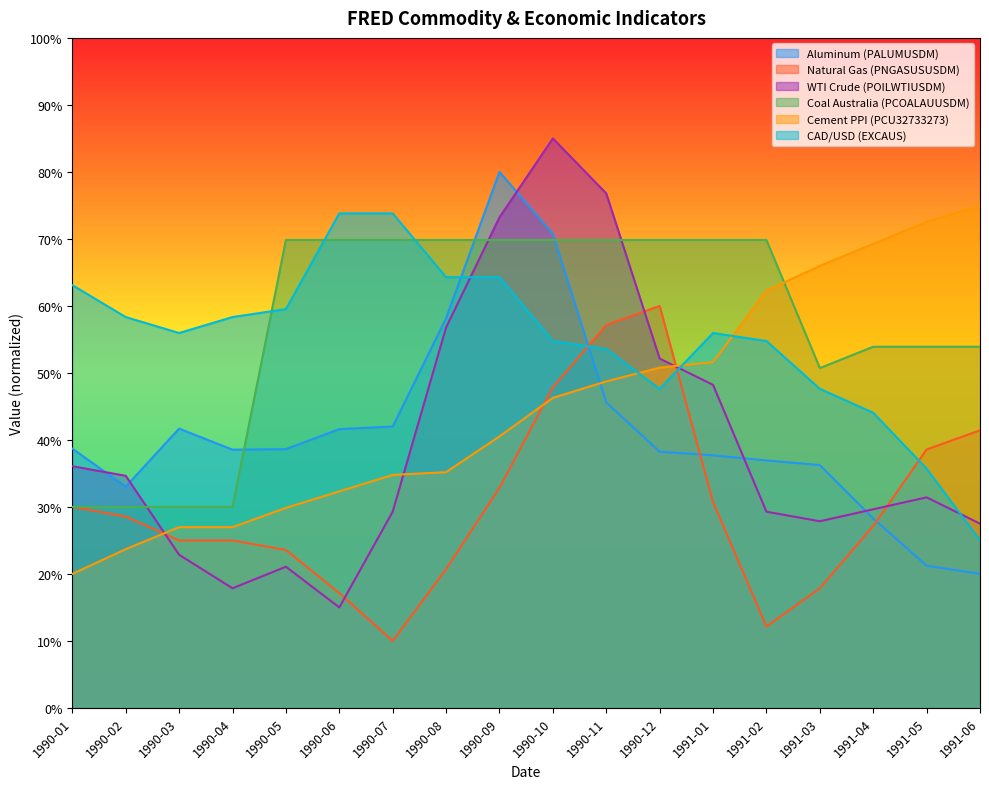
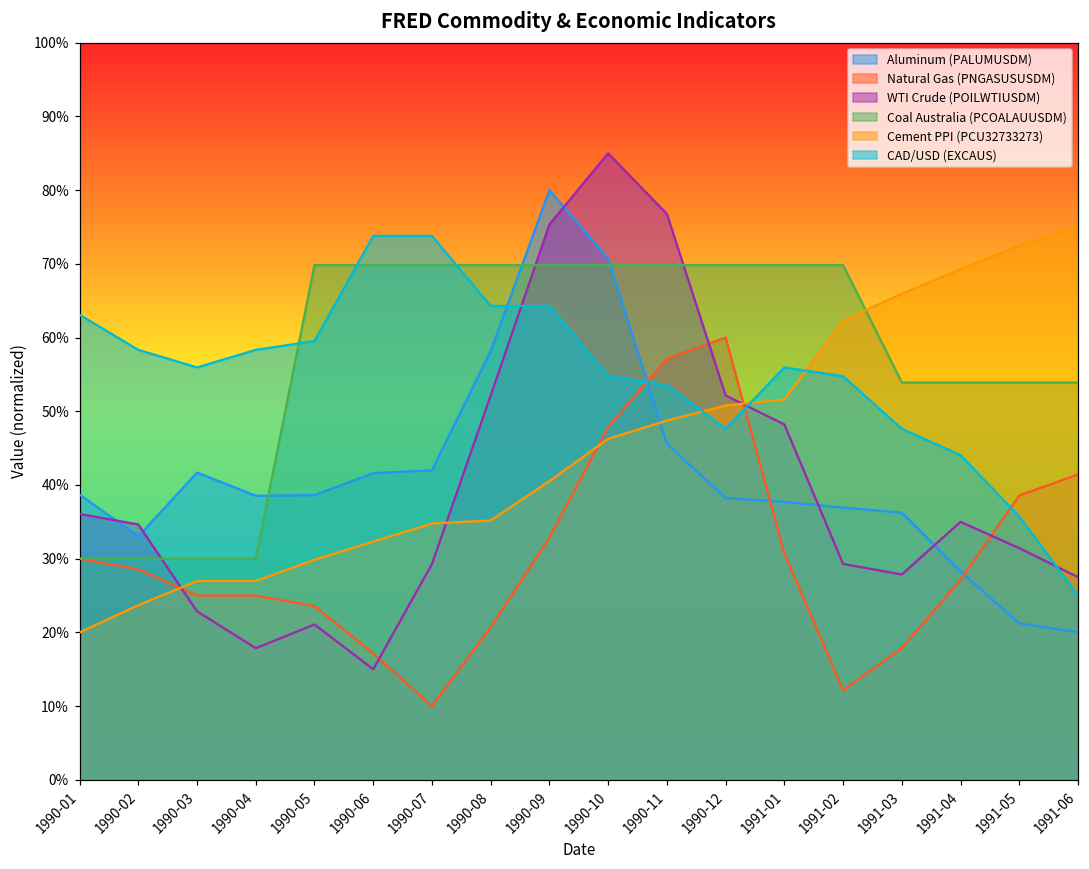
  {
    "WTI Crude (POILWTIUSDM)": {
      "1990-01": "36%",
      "1990-02": "35%",
      "1990-03": "23%",
      "1990-04": "18%",
      "1990-05": "21%",
      "1990-06": "15%",
      "1990-07": "29%",
-     "1990-08": "57%",
-     "1990-09": "73%",
+     "1990-08": "52%",
+     "1990-09": "75%",
      "1990-10": "85%",
      "1990-11": "77%",
      "1990-12": "52%",
      "1991-01": "48%",
      "1991-02": "29%",
      "1991-03": "28%",
-     "1991-04": "30%",
+     "1991-04": "35%",
      "1991-05": "31%",
      "1991-06": "28%"
    },
    "Coal Australia (PCOALAUUSDM)": {
      "1990-02": "30%",
      "1990-03": "30%",
      "1990-04": "30%",
      "1990-05": "70%",
      "1990-06": "70%",
      "1990-07": "70%",
      "1990-08": "70%",
      "1990-09": "70%",
      "1990-10": "70%",
      "1990-11": "70%",
      "1990-12": "70%",
      "1991-01": "70%",
      "1991-02": "70%",
-     "1991-03": "51%",
+     "1991-03": "54%",
      "1991-04": "54%",
      "1991-05": "54%",
      "1991-06": "54%"
    }
  }
